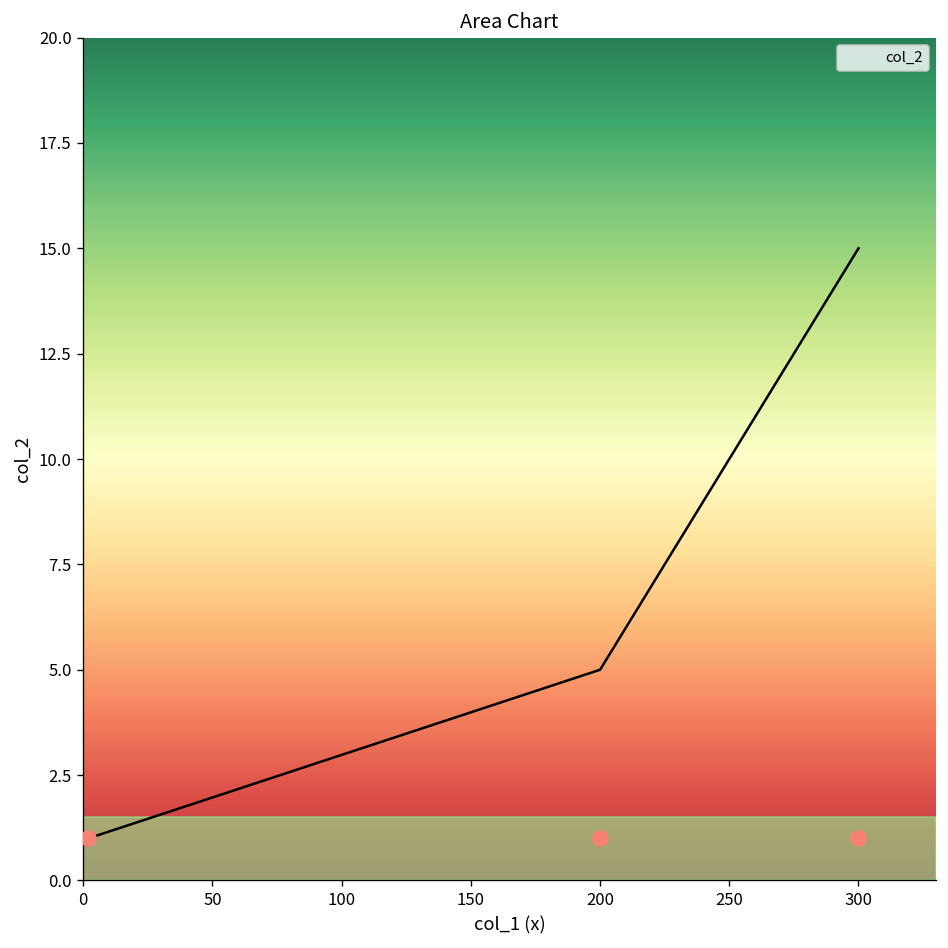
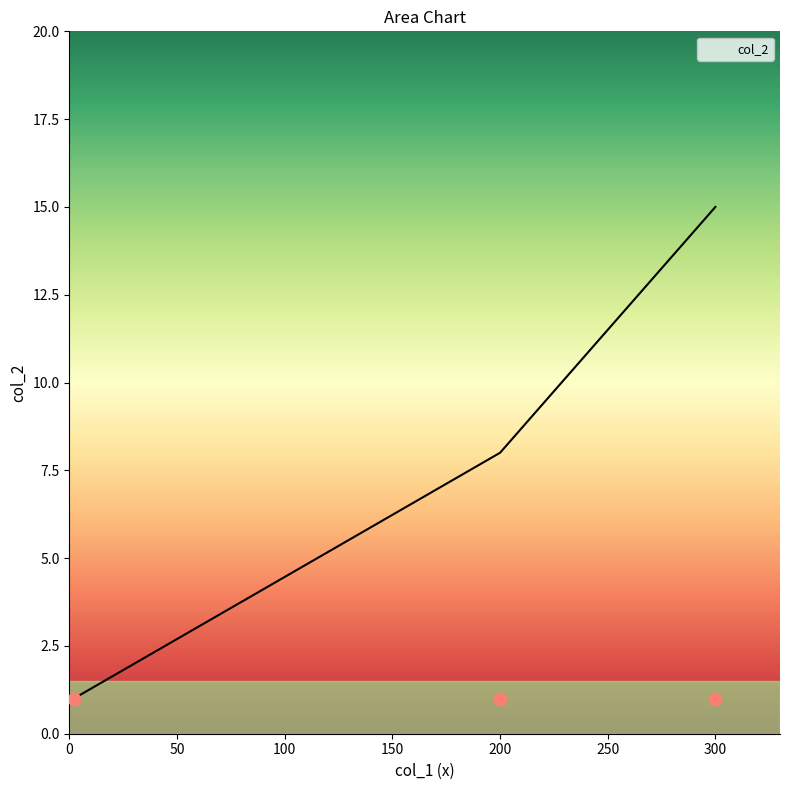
  {
    "col_2": {
-     "200": 5,
+     "200": 8,
      "300": 15
    }
  }
